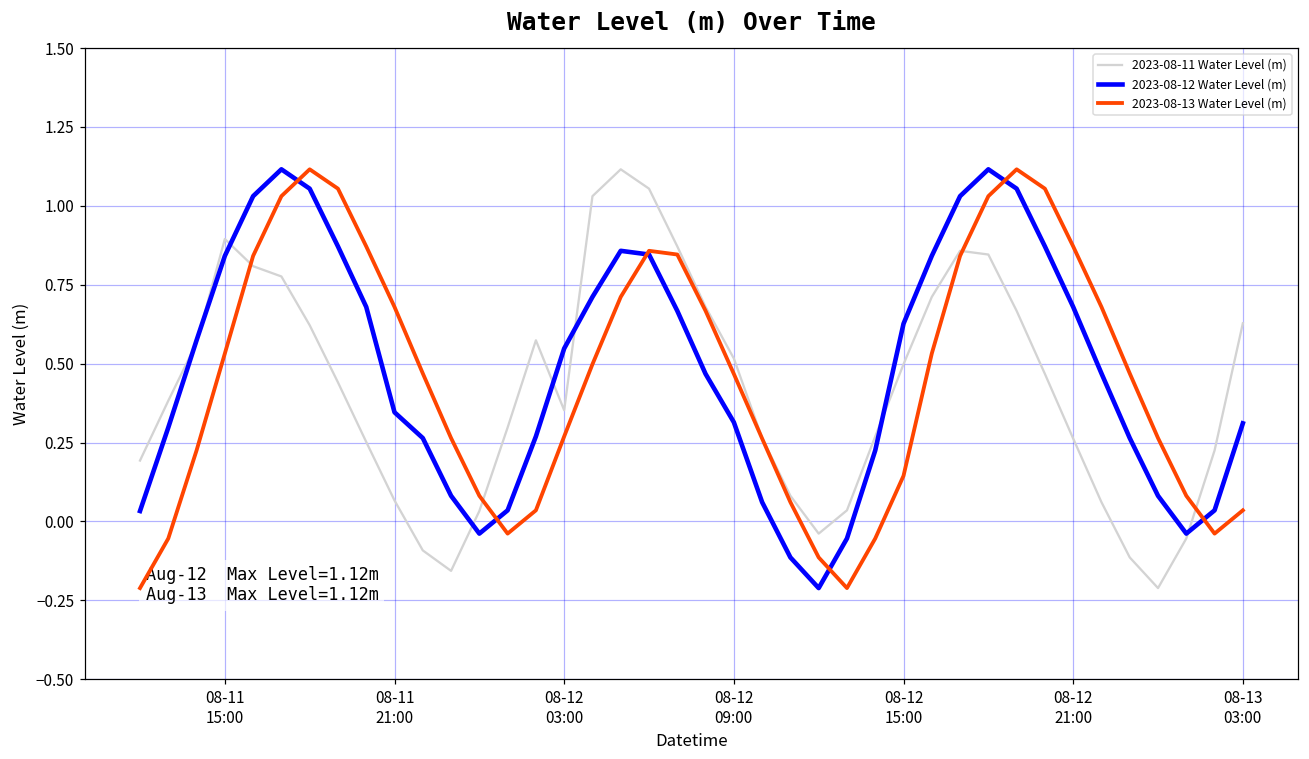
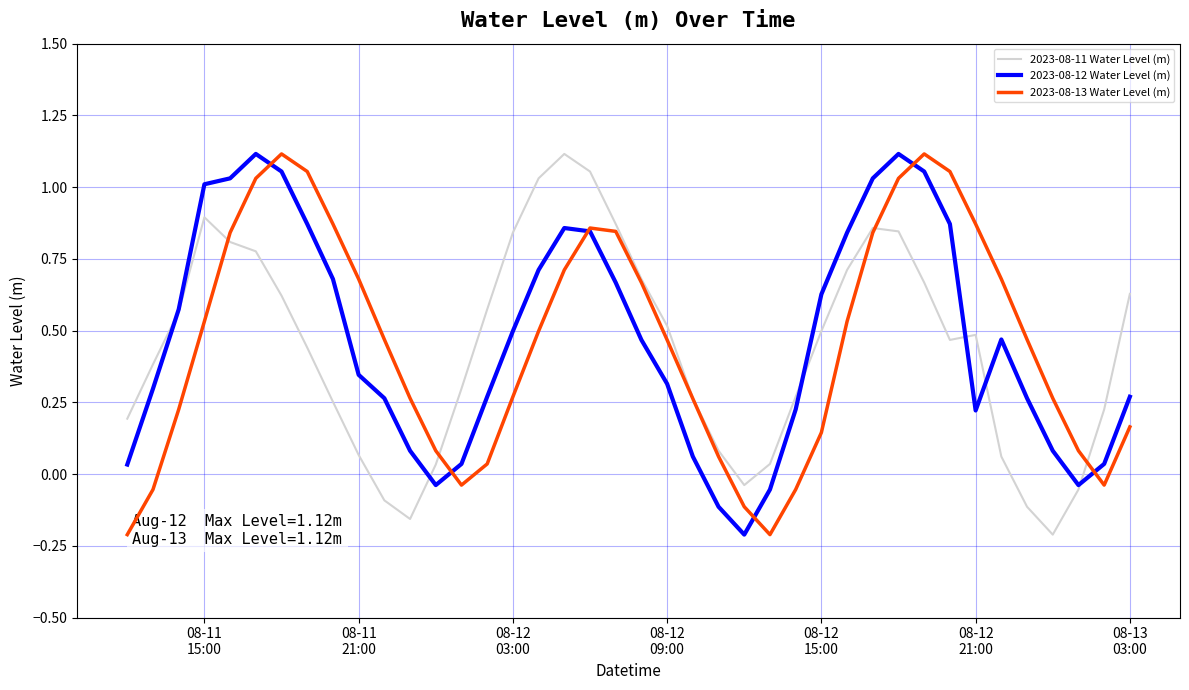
  {
    "2023-08-11 Water Level (m)": {
      "08-11 15:00": 0.89,
      "08-11 21:00": 0.07,
-     "08-12 03:00": 0.35,
+     "08-12 03:00": 0.84,
      "08-12 09:00": 0.52,
      "08-12 15:00": 0.50,
-     "08-12 21:00": 0.26,
+     "08-12 21:00": 0.49,
      "08-13 03:00": 0.63
    },
    "2023-08-12 Water Level (m)": {
-     "08-11 15:00": 0.84,
+     "08-11 15:00": 1.01,
      "08-11 21:00": 0.35,
-     "08-12 03:00": 0.55,
+     "08-12 03:00": 0.50,
      "08-12 09:00": 0.31,
      "08-12 15:00": 0.63,
-     "08-12 21:00": 0.68,
-     "08-13 03:00": 0.31
+     "08-12 21:00": 0.22,
+     "08-13 03:00": 0.27
    },
    "2023-08-13 Water Level (m)": {
      "08-11 15:00": 0.53,
      "08-11 21:00": 0.68,
      "08-12 03:00": 0.27,
      "08-12 09:00": 0.47,
      "08-12 15:00": 0.14,
      "08-12 21:00": 0.87,
-     "08-13 03:00": 0.04
+     "08-13 03:00": 0.16
    }
  }
